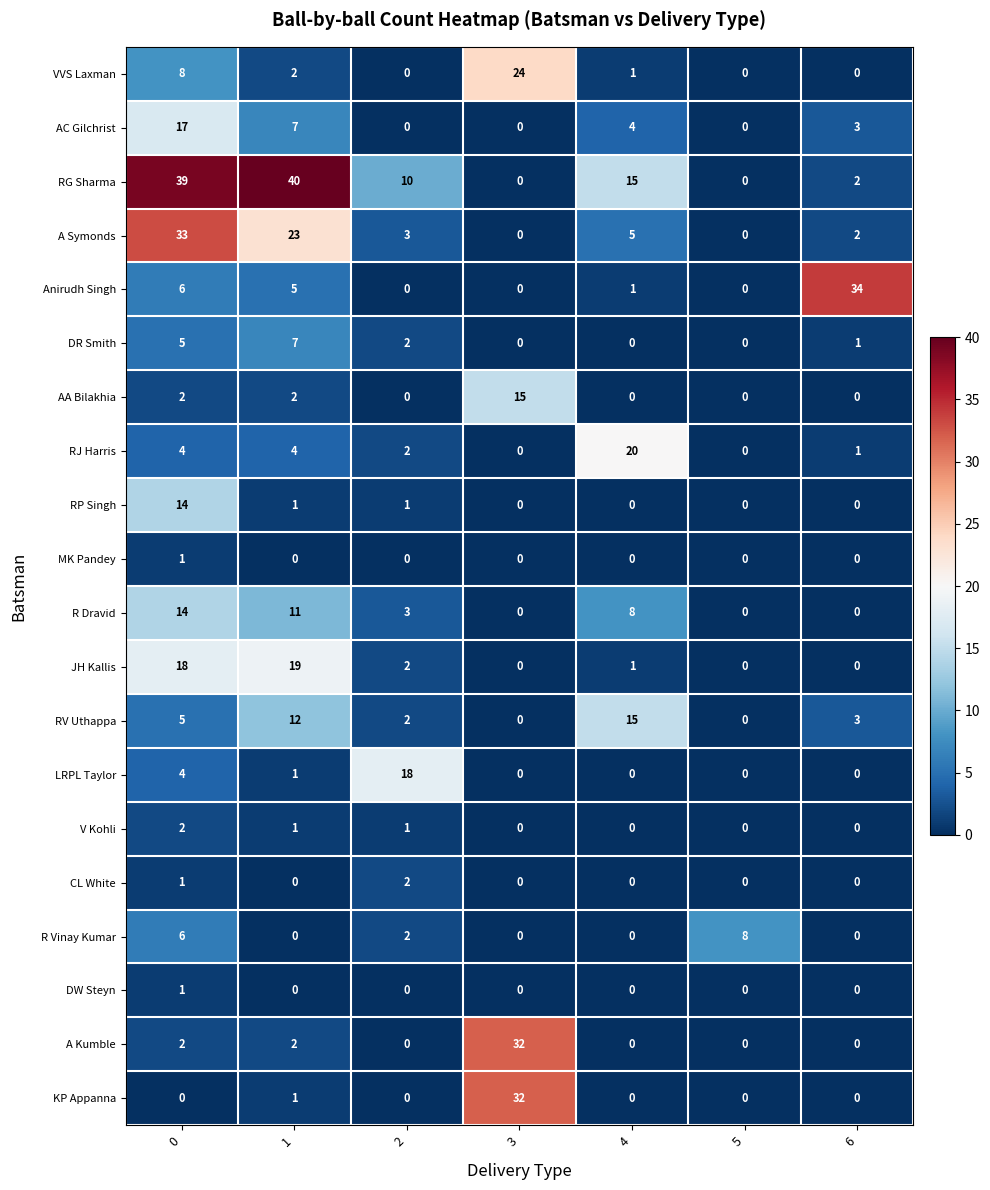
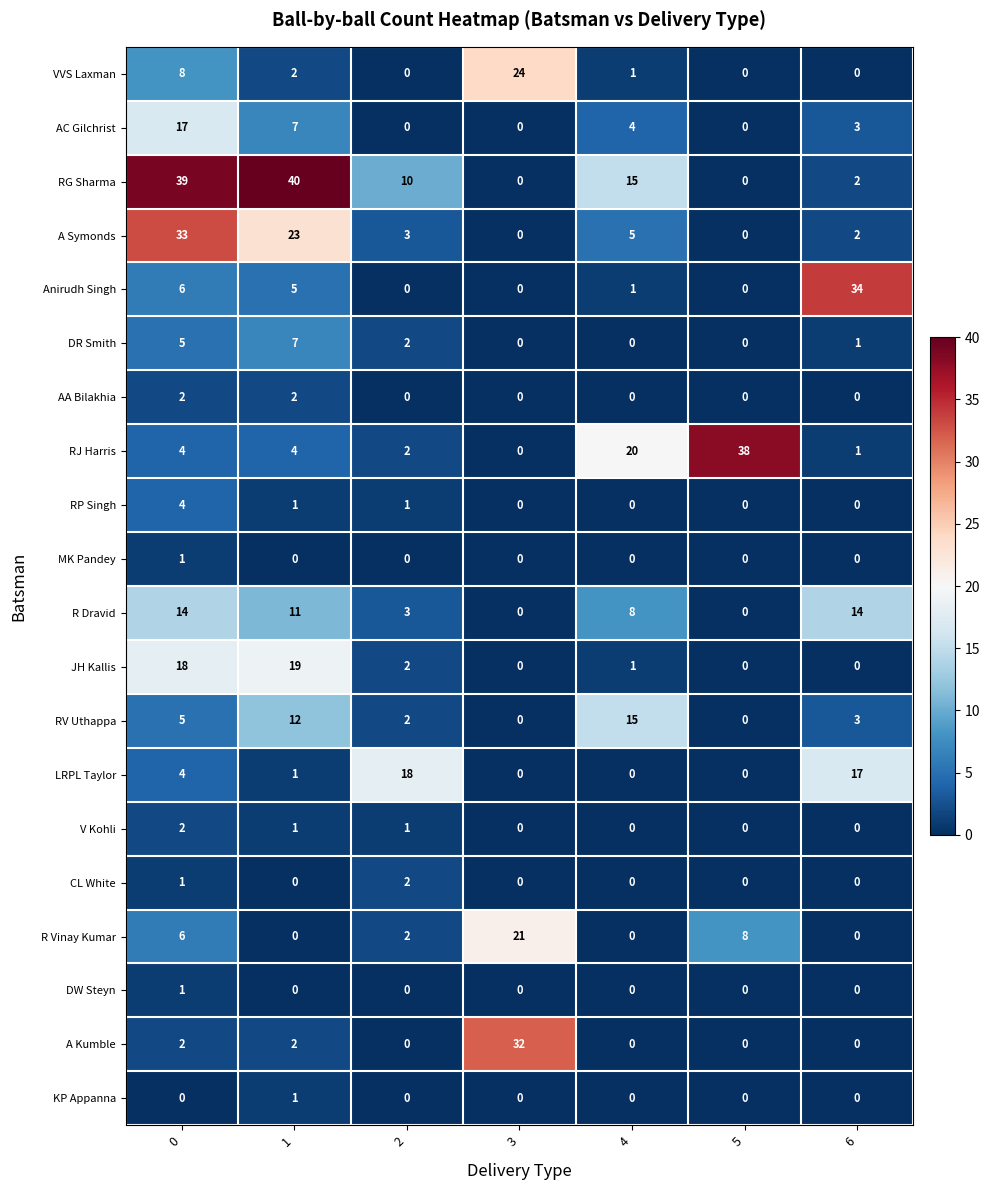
  {
    "VVS Laxman": {
      "0": 8,
      "1": 2,
      "2": 0,
      "3": 24,
      "4": 1,
      "5": 0,
      "6": 0
    },
    "AC Gilchrist": {
      "0": 17,
      "1": 7,
      "2": 0,
      "3": 0,
      "4": 4,
      "5": 0,
      "6": 3
    },
    "RG Sharma": {
      "0": 39,
      "1": 40,
      "2": 10,
      "3": 0,
      "4": 15,
      "5": 0,
      "6": 2
    },
    "A Symonds": {
      "0": 33,
      "1": 23,
      "2": 3,
      "3": 0,
      "4": 5,
      "5": 0,
      "6": 2
    },
    "Anirudh Singh": {
      "0": 6,
      "1": 5,
      "2": 0,
      "3": 0,
      "4": 1,
      "5": 0,
      "6": 34
    },
    "DR Smith": {
      "0": 5,
      "1": 7,
      "2": 2,
      "3": 0,
      "4": 0,
      "5": 0,
      "6": 1
    },
    "AA Bilakhia": {
      "0": 2,
      "1": 2,
      "2": 0,
-     "3": 15,
+     "3": 0,
      "4": 0,
      "5": 0,
      "6": 0
    },
    "RJ Harris": {
      "0": 4,
      "1": 4,
      "2": 2,
      "3": 0,
      "4": 20,
-     "5": 0,
+     "5": 38,
      "6": 1
    },
    "RP Singh": {
-     "0": 14,
+     "0": 4,
      "1": 1,
      "2": 1,
      "3": 0,
      "4": 0,
      "5": 0,
      "6": 0
    },
    "MK Pandey": {
      "0": 1,
      "1": 0,
      "2": 0,
      "3": 0,
      "4": 0,
      "5": 0,
      "6": 0
    },
    "R Dravid": {
      "0": 14,
      "1": 11,
      "2": 3,
      "3": 0,
      "4": 8,
      "5": 0,
-     "6": 0
+     "6": 14
    },
    "JH Kallis": {
      "0": 18,
      "1": 19,
      "2": 2,
      "3": 0,
      "4": 1,
      "5": 0,
      "6": 0
    },
    "RV Uthappa": {
      "0": 5,
      "1": 12,
      "2": 2,
      "3": 0,
      "4": 15,
      "5": 0,
      "6": 3
    },
    "LRPL Taylor": {
      "0": 4,
      "1": 1,
      "2": 18,
      "3": 0,
      "4": 0,
      "5": 0,
-     "6": 0
+     "6": 17
    },
    "V Kohli": {
      "0": 2,
      "1": 1,
      "2": 1,
      "3": 0,
      "4": 0,
      "5": 0,
      "6": 0
    },
    "CL White": {
      "0": 1,
      "1": 0,
      "2": 2,
      "3": 0,
      "4": 0,
      "5": 0,
      "6": 0
    },
    "R Vinay Kumar": {
      "0": 6,
      "1": 0,
      "2": 2,
-     "3": 0,
+     "3": 21,
      "4": 0,
      "5": 8,
      "6": 0
    },
    "DW Steyn": {
      "0": 1,
      "1": 0,
      "2": 0,
      "3": 0,
      "4": 0,
      "5": 0,
      "6": 0
    },
    "A Kumble": {
      "0": 2,
      "1": 2,
      "2": 0,
      "3": 32,
      "4": 0,
      "5": 0,
      "6": 0
    },
    "KP Appanna": {
      "0": 0,
      "1": 1,
      "2": 0,
-     "3": 32,
+     "3": 0,
      "4": 0,
      "5": 0,
      "6": 0
    }
  }
